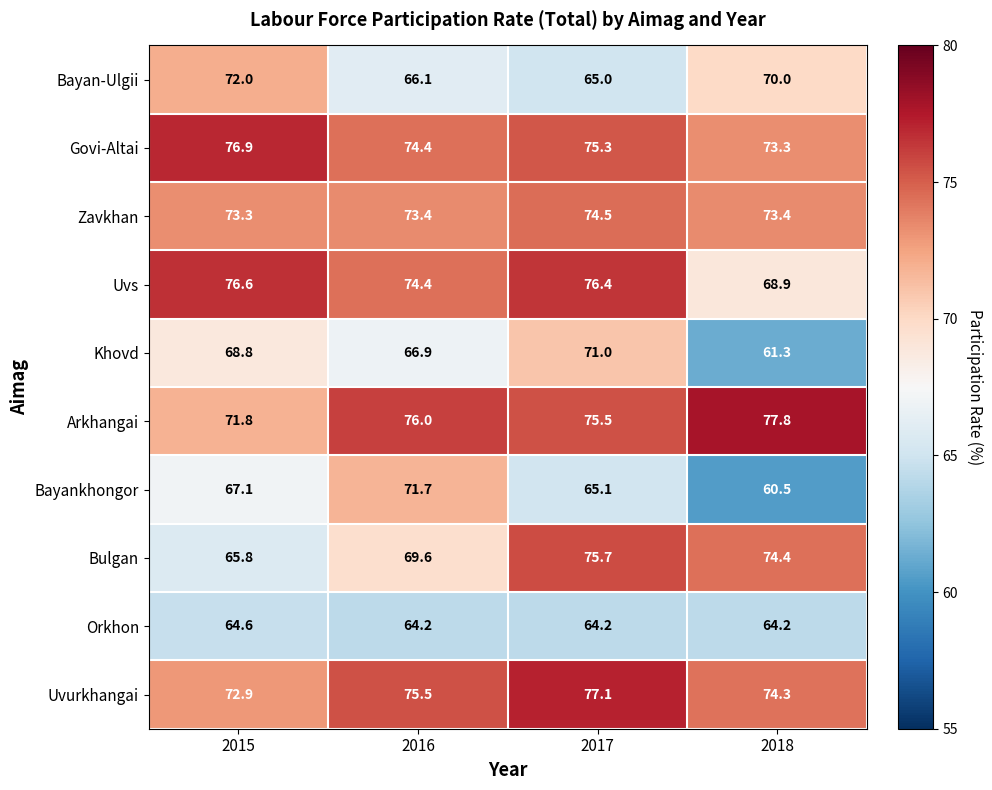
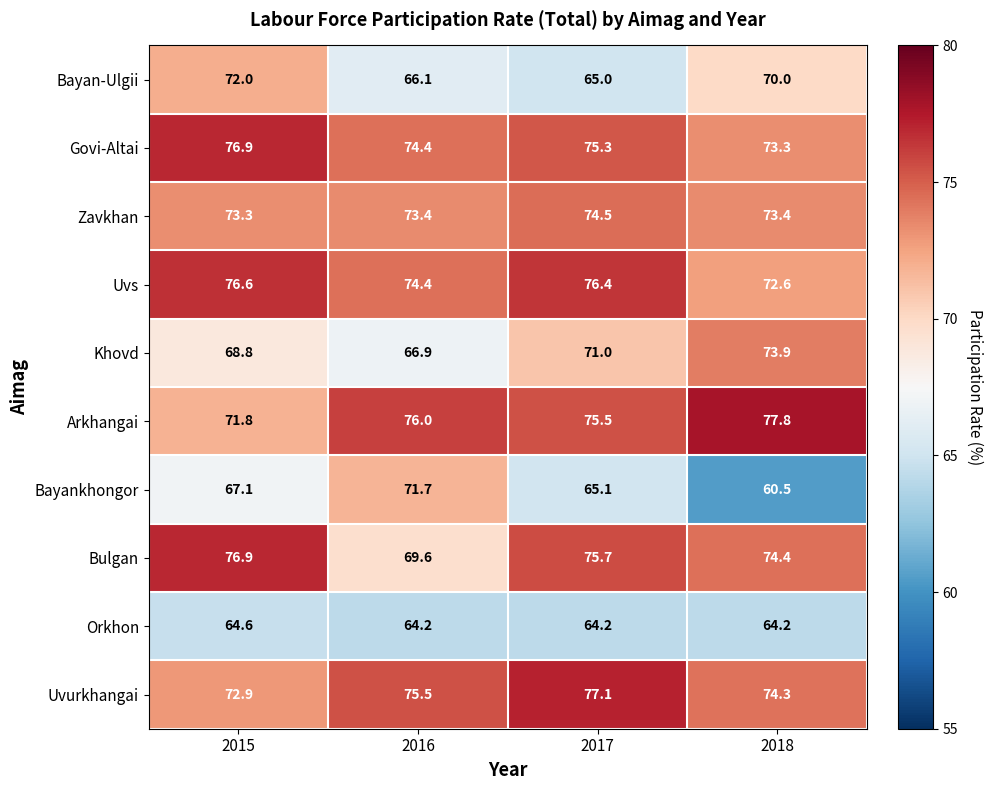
  {
    "Bayan-Ulgii": {
      "2015": 72.0,
      "2016": 66.1,
      "2017": 65.0,
      "2018": 70.0
    },
    "Govi-Altai": {
      "2015": 76.9,
      "2016": 74.4,
      "2017": 75.3,
      "2018": 73.3
    },
    "Zavkhan": {
      "2015": 73.3,
      "2016": 73.4,
      "2017": 74.5,
      "2018": 73.4
    },
    "Uvs": {
      "2015": 76.6,
      "2016": 74.4,
      "2017": 76.4,
-     "2018": 68.9
+     "2018": 72.6
    },
    "Khovd": {
      "2015": 68.8,
      "2016": 66.9,
      "2017": 71.0,
-     "2018": 61.3
+     "2018": 73.9
    },
    "Arkhangai": {
      "2015": 71.8,
      "2016": 76.0,
      "2017": 75.5,
      "2018": 77.8
    },
    "Bayankhongor": {
      "2015": 67.1,
      "2016": 71.7,
      "2017": 65.1,
      "2018": 60.5
    },
    "Bulgan": {
-     "2015": 65.8,
+     "2015": 76.9,
      "2016": 69.6,
      "2017": 75.7,
      "2018": 74.4
    },
    "Orkhon": {
      "2015": 64.6,
      "2016": 64.2,
      "2017": 64.2,
      "2018": 64.2
    },
    "Uvurkhangai": {
      "2015": 72.9,
      "2016": 75.5,
      "2017": 77.1,
      "2018": 74.3
    }
  }
